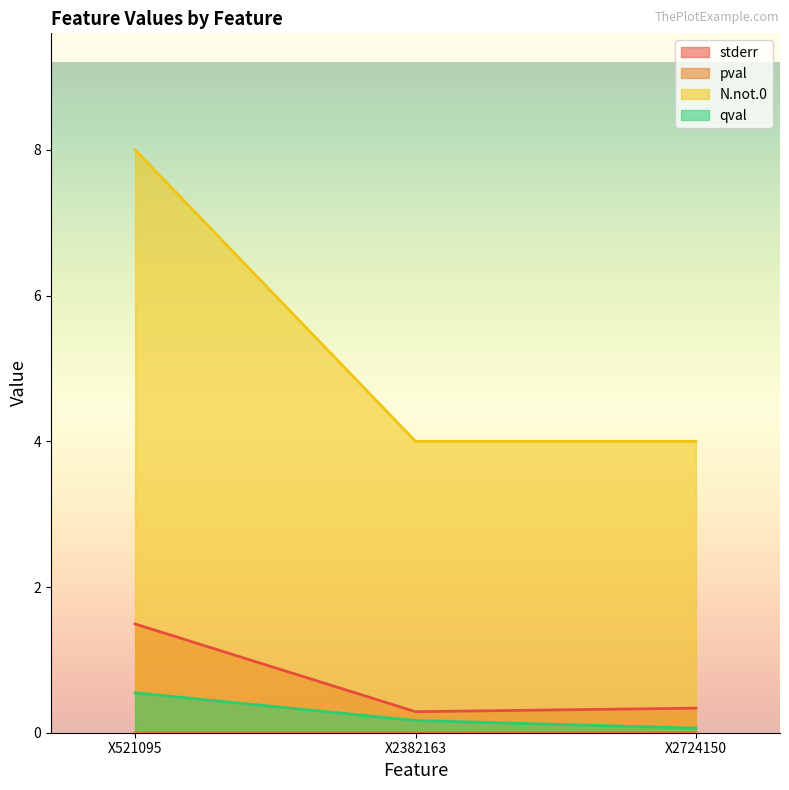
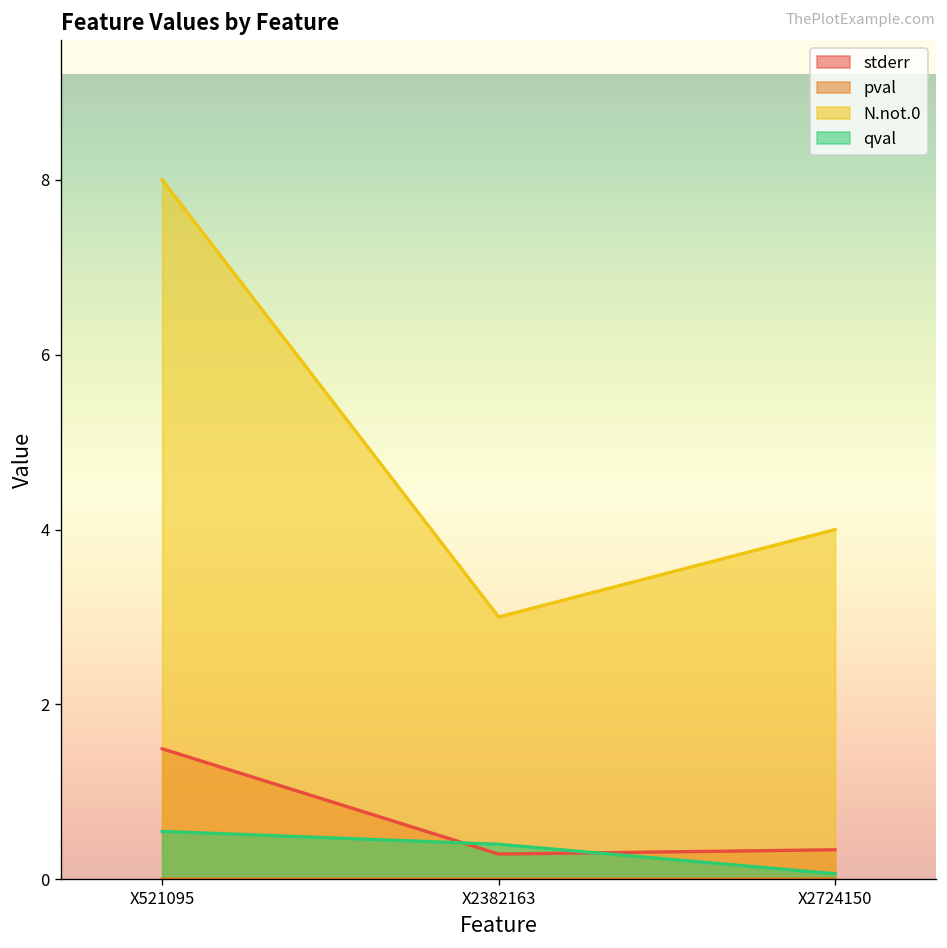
  {
    "N.not.0": {
      "X521095": 8,
-     "X2382163": 4,
+     "X2382163": 3,
      "X2724150": 4
    },
    "qval": {
      "X521095": 0.5,
-     "X2382163": 0.2,
+     "X2382163": 0.4,
      "X2724150": 0.1
    }
  }
